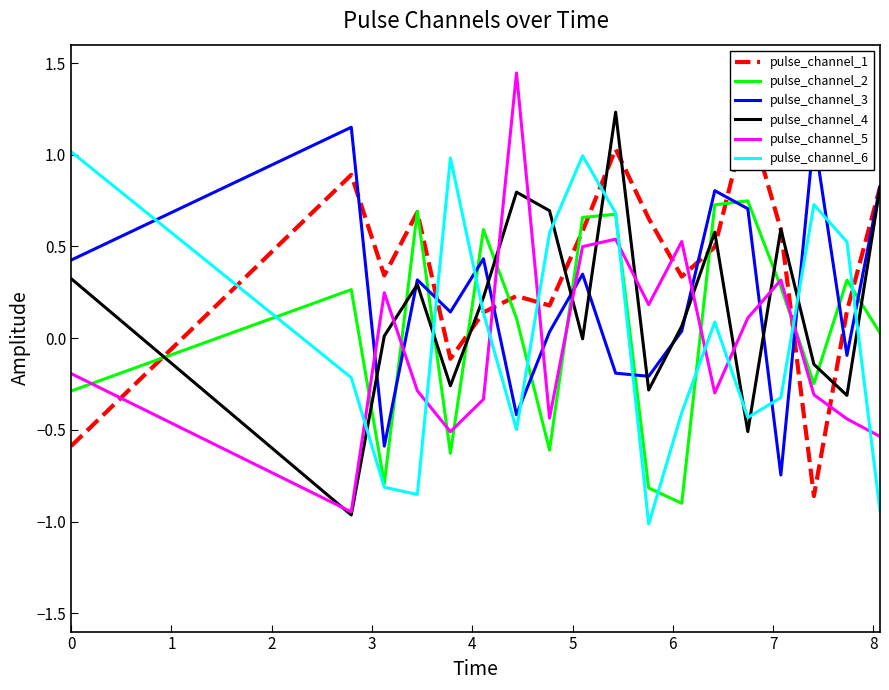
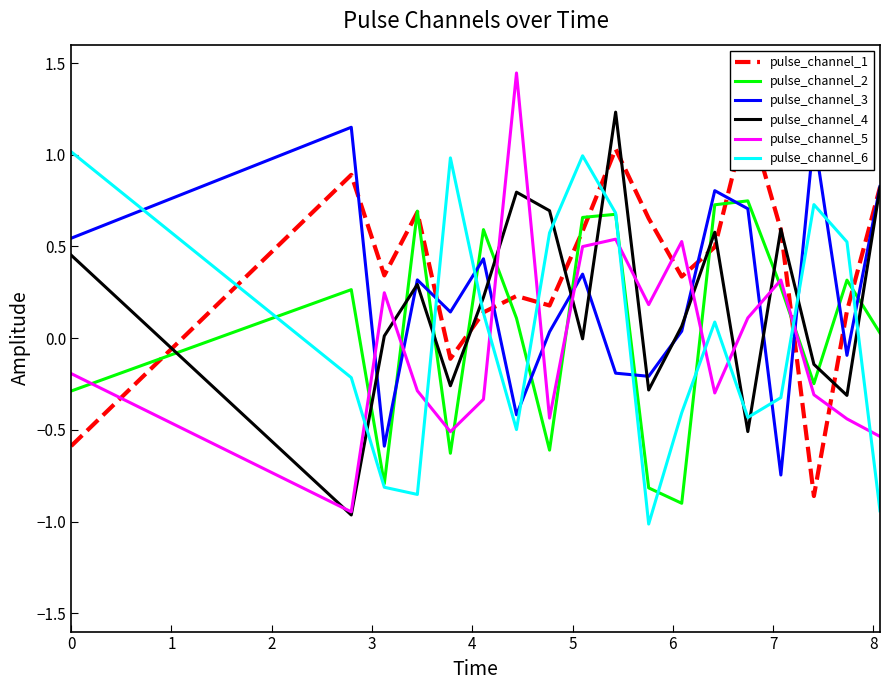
  {
    "pulse_channel_1": {
      "0": -0.59
    },
    "pulse_channel_2": {
      "0": -0.29
    },
    "pulse_channel_3": {
-     "0": 0.43
+     "0": 0.54
    },
    "pulse_channel_4": {
-     "0": 0.32
+     "0": 0.45
    },
    "pulse_channel_5": {
      "0": -0.19
    },
    "pulse_channel_6": {
      "0": 1.02
    }
  }
